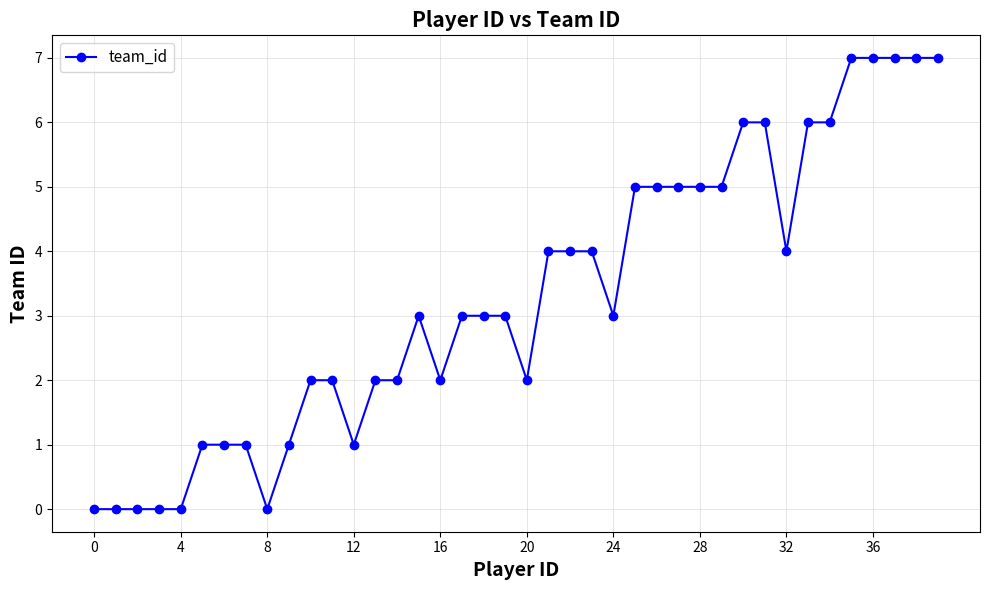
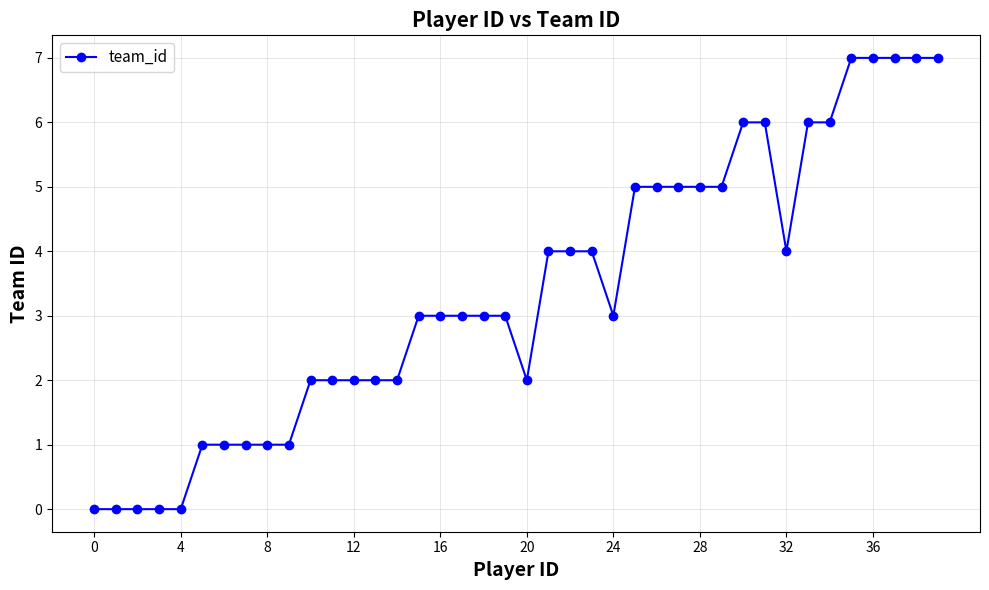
  {
    "0": 0,
    "4": 0,
-   "8": 0,
-   "12": 1,
-   "16": 2,
+   "8": 1,
+   "12": 2,
+   "16": 3,
    "20": 2,
    "24": 3,
    "28": 5,
    "32": 4,
    "36": 7
  }
